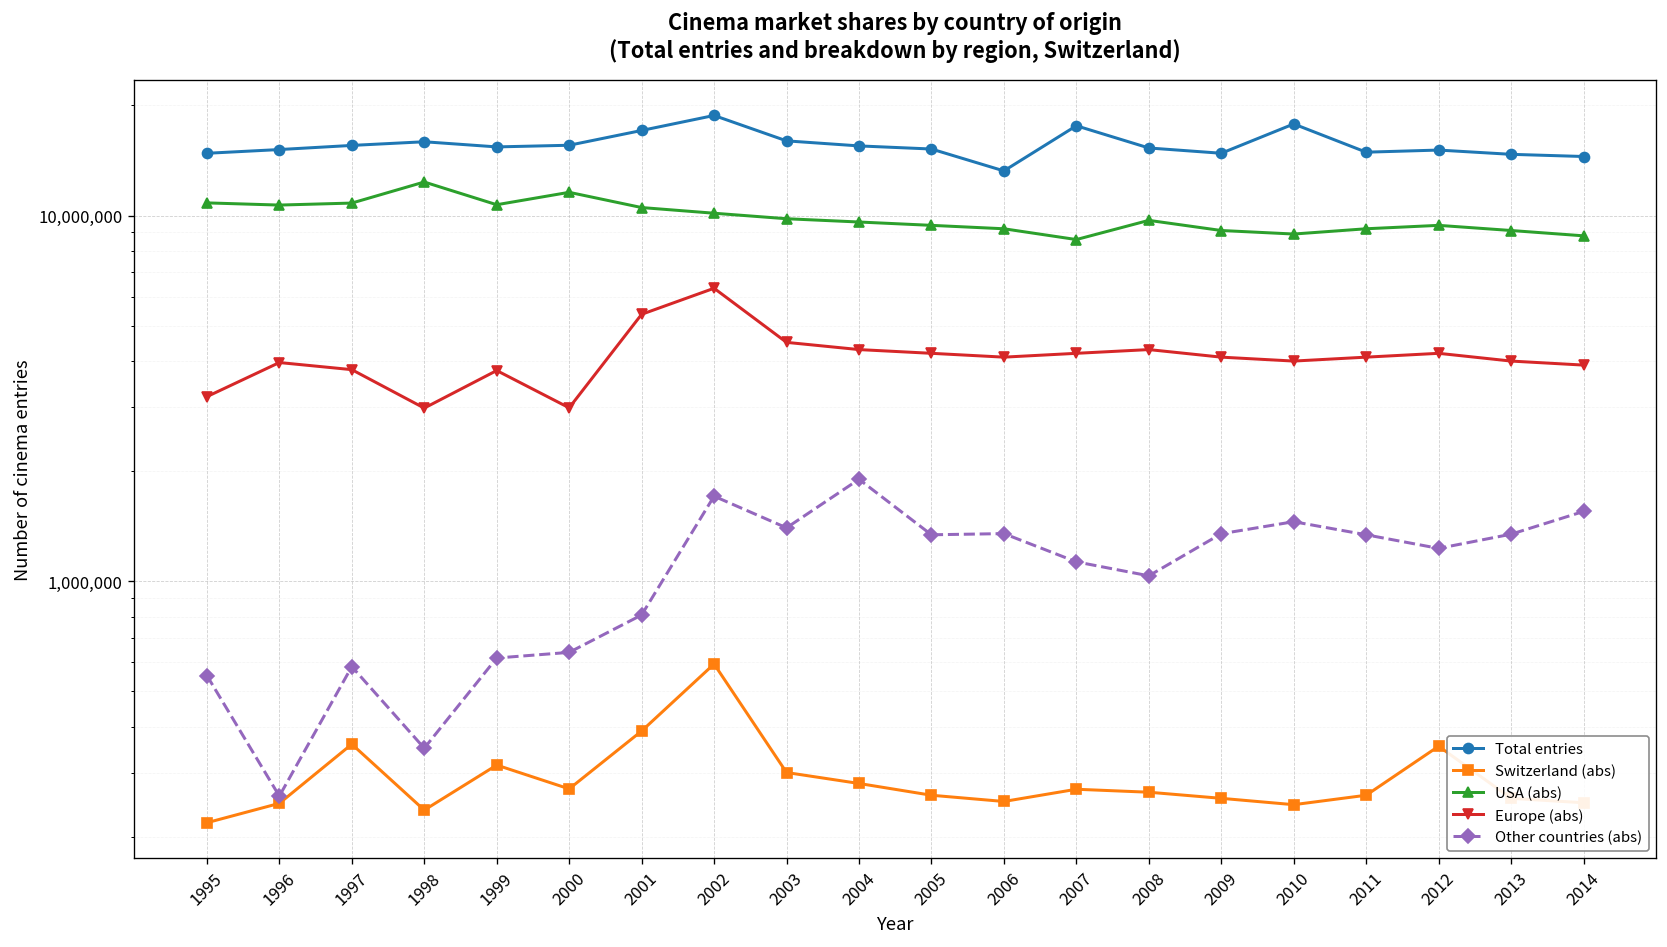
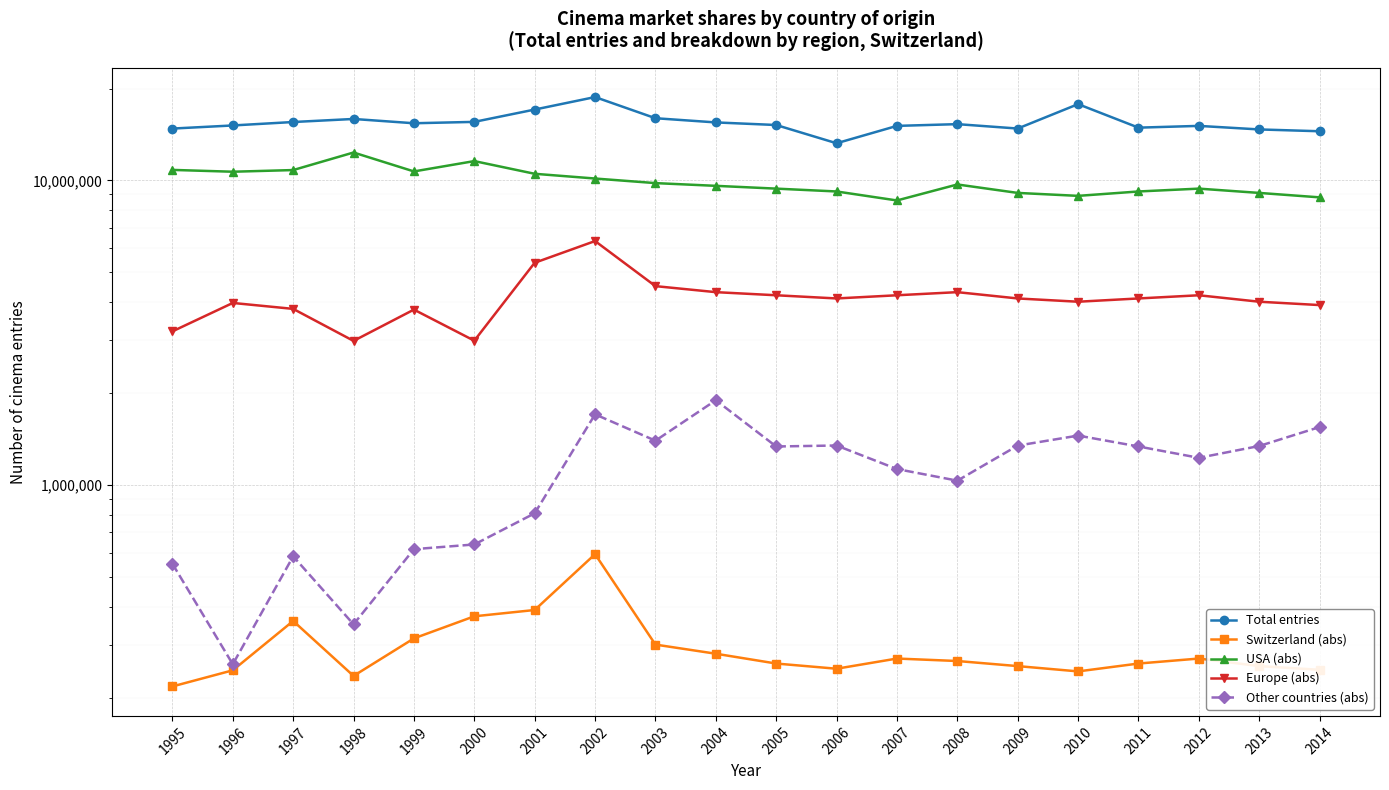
  {
    "Total entries": {
      "1995": "15,000,000",
      "1996": "15,000,000",
      "1997": "16,000,000",
      "1998": "16,000,000",
      "1999": "15,000,000",
      "2000": "16,000,000",
      "2001": "17,000,000",
      "2002": "19,000,000",
      "2003": "16,000,000",
      "2004": "16,000,000",
      "2005": "15,000,000",
      "2006": "13,000,000",
-     "2007": "18,000,000",
+     "2007": "15,000,000",
      "2008": "15,000,000",
      "2009": "15,000,000",
      "2010": "18,000,000",
      "2011": "15,000,000",
      "2012": "15,000,000",
      "2013": "15,000,000",
      "2014": "15,000,000"
    },
    "Switzerland (abs)": {
      "1995": "220,000",
      "1996": "250,000",
      "1997": "360,000",
      "1998": "240,000",
      "1999": "310,000",
-     "2000": "270,000",
+     "2000": "370,000",
      "2001": "390,000",
      "2002": "590,000",
      "2003": "300,000",
      "2004": "280,000",
      "2005": "260,000",
      "2006": "250,000",
      "2007": "270,000",
      "2008": "270,000",
      "2009": "260,000",
      "2010": "250,000",
      "2011": "260,000",
-     "2012": "350,000"
+     "2012": "270,000"
    },
    "USA (abs)": {
      "1995": "10,800,000",
      "1996": "10,700,000",
      "1997": "10,800,000",
      "1998": "12,300,000",
      "1999": "10,700,000",
      "2000": "11,600,000",
      "2001": "10,500,000",
      "2002": "10,100,000",
      "2003": "9,800,000",
      "2004": "9,600,000",
      "2005": "9,400,000",
      "2006": "9,200,000",
      "2007": "8,600,000",
      "2008": "9,700,000",
      "2009": "9,100,000",
      "2010": "8,900,000",
      "2011": "9,200,000",
      "2012": "9,400,000",
      "2013": "9,100,000",
      "2014": "8,800,000"
    },
    "Europe (abs)": {
      "1995": "3,200,000",
      "1996": "4,000,000",
      "1997": "3,800,000",
      "1998": "3,000,000",
      "1999": "3,800,000",
      "2000": "3,000,000",
      "2001": "5,400,000",
      "2002": "6,300,000",
      "2003": "4,500,000",
      "2004": "4,300,000",
      "2005": "4,200,000",
      "2006": "4,100,000",
      "2007": "4,200,000",
      "2008": "4,300,000",
      "2009": "4,100,000",
      "2010": "4,000,000",
      "2011": "4,100,000",
      "2012": "4,200,000",
      "2013": "4,000,000",
      "2014": "3,900,000"
    },
    "Other countries (abs)": {
      "1995": "550,000",
      "1996": "260,000",
      "1997": "580,000",
      "1998": "350,000",
      "1999": "620,000",
      "2000": "640,000",
      "2001": "810,000",
      "2002": "1,700,000",
      "2003": "1,400,000",
      "2004": "1,900,000",
      "2005": "1,300,000",
      "2006": "1,400,000",
      "2007": "1,130,000",
      "2008": "1,040,000",
      "2009": "1,300,000",
      "2010": "1,500,000",
      "2011": "1,300,000",
      "2012": "1,230,000",
      "2013": "1,300,000",
      "2014": "1,600,000"
    }
  }
